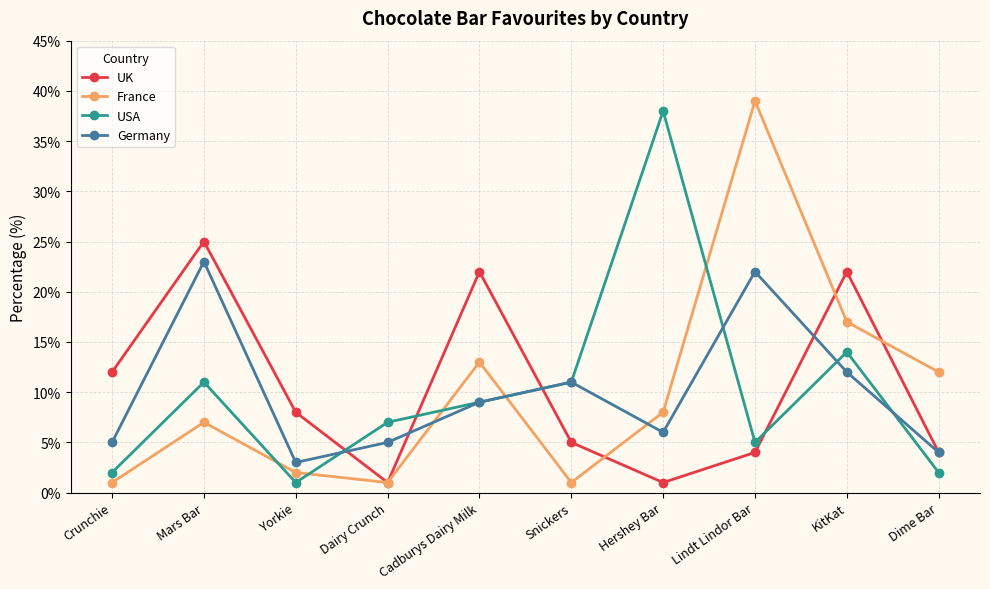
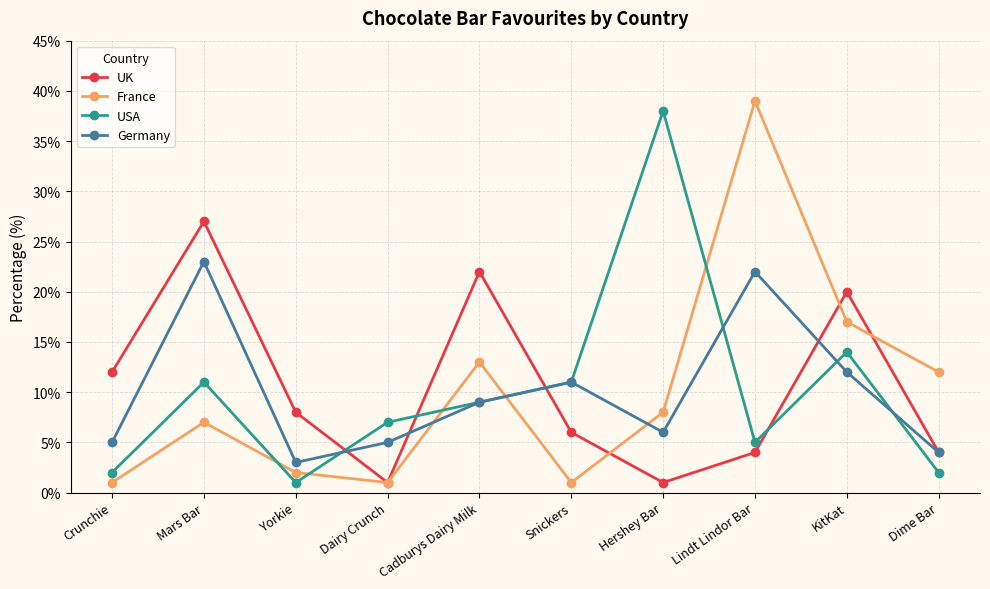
  {
    "UK": {
      "Crunchie": "12%",
-     "Mars Bar": "25%",
+     "Mars Bar": "27%",
      "Yorkie": "8%",
      "Cadburys Dairy Milk": "22%",
-     "Snickers": "5%",
+     "Snickers": "6%",
      "Hershey Bar": "1%",
      "Lindt Lindor Bar": "4%",
-     "KitKat": "22%"
+     "KitKat": "20%"
    },
    "France": {
      "Crunchie": "1%",
      "Mars Bar": "7%",
      "Yorkie": "2%",
      "Cadburys Dairy Milk": "13%",
      "Snickers": "1%",
      "Hershey Bar": "8%",
      "Lindt Lindor Bar": "39%",
      "KitKat": "17%",
      "Dime Bar": "12%"
    }
  }
